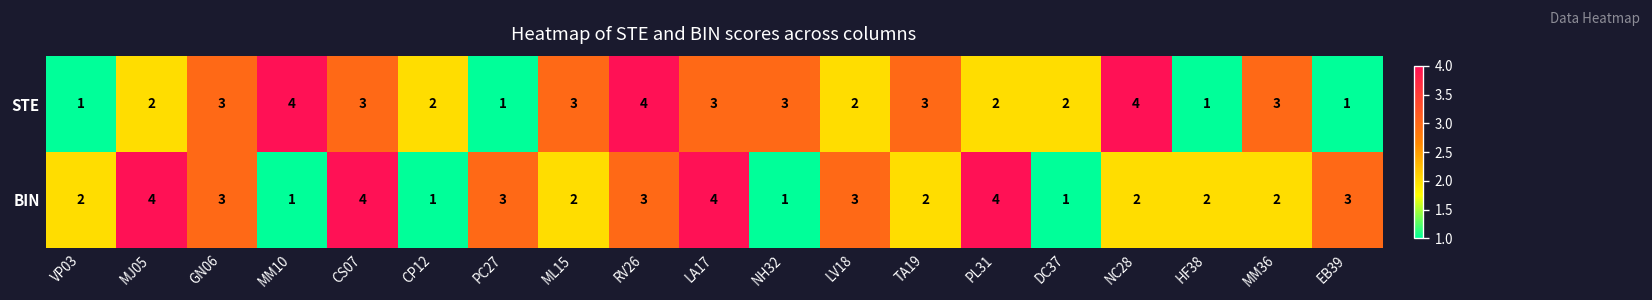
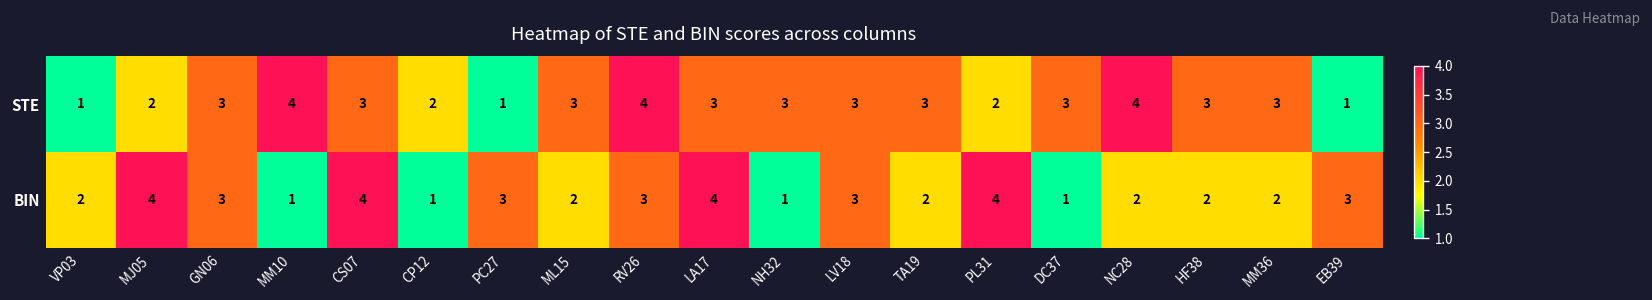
  {
    "STE": {
      "VP03": 1,
      "MJ05": 2,
      "GN06": 3,
      "MM10": 4,
      "CS07": 3,
      "CP12": 2,
      "PC27": 1,
      "ML15": 3,
      "RV26": 4,
      "LA17": 3,
      "NH32": 3,
-     "LV18": 2,
+     "LV18": 3,
      "TA19": 3,
      "PL31": 2,
-     "DC37": 2,
+     "DC37": 3,
      "NC28": 4,
-     "HF38": 1,
+     "HF38": 3,
      "MM36": 3,
      "EB39": 1
    },
    "BIN": {
      "VP03": 2,
      "MJ05": 4,
      "GN06": 3,
      "MM10": 1,
      "CS07": 4,
      "CP12": 1,
      "PC27": 3,
      "ML15": 2,
      "RV26": 3,
      "LA17": 4,
      "NH32": 1,
      "LV18": 3,
      "TA19": 2,
      "PL31": 4,
      "DC37": 1,
      "NC28": 2,
      "HF38": 2,
      "MM36": 2,
      "EB39": 3
    }
  }
